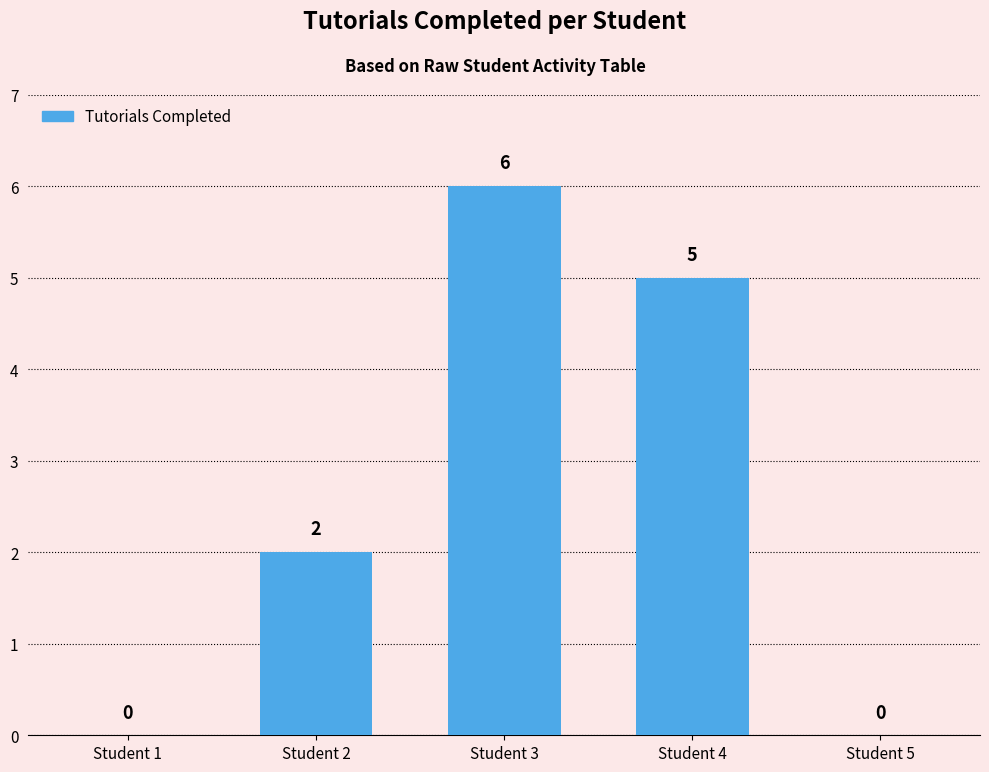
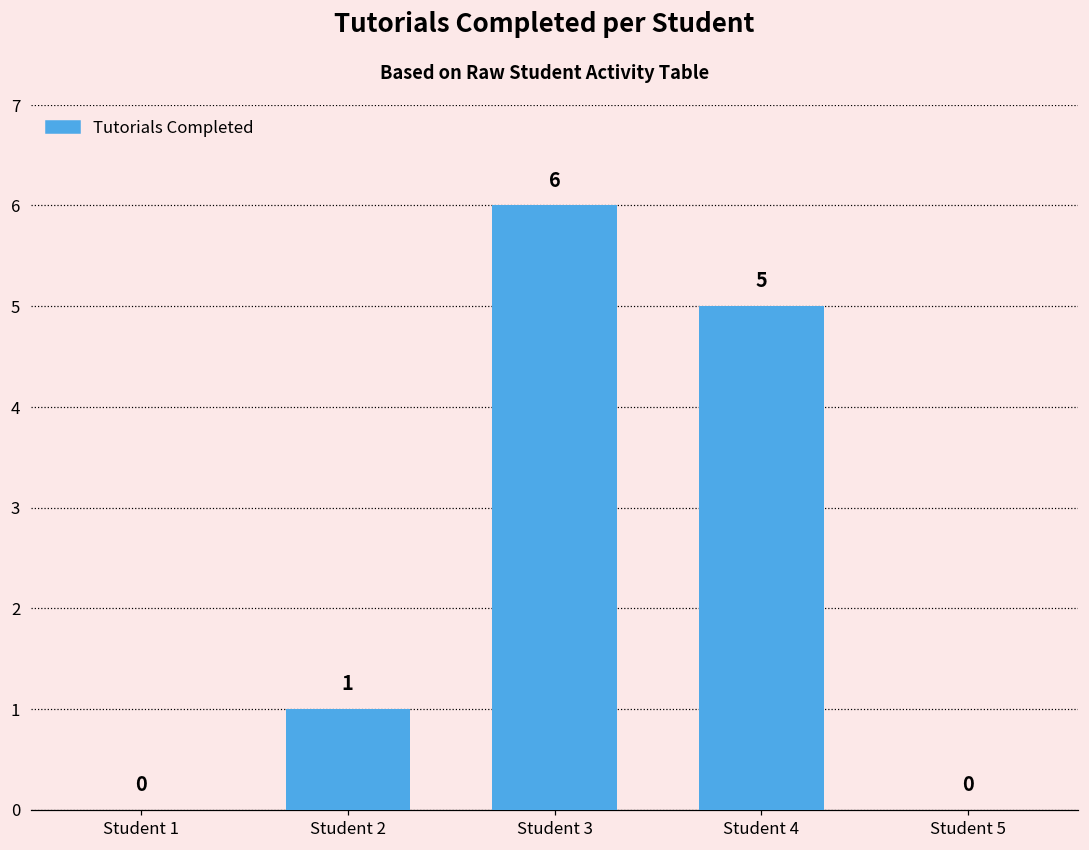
  {
    "Student 1": 0,
-   "Student 2": 2,
+   "Student 2": 1,
    "Student 3": 6,
    "Student 4": 5,
    "Student 5": 0
  }
